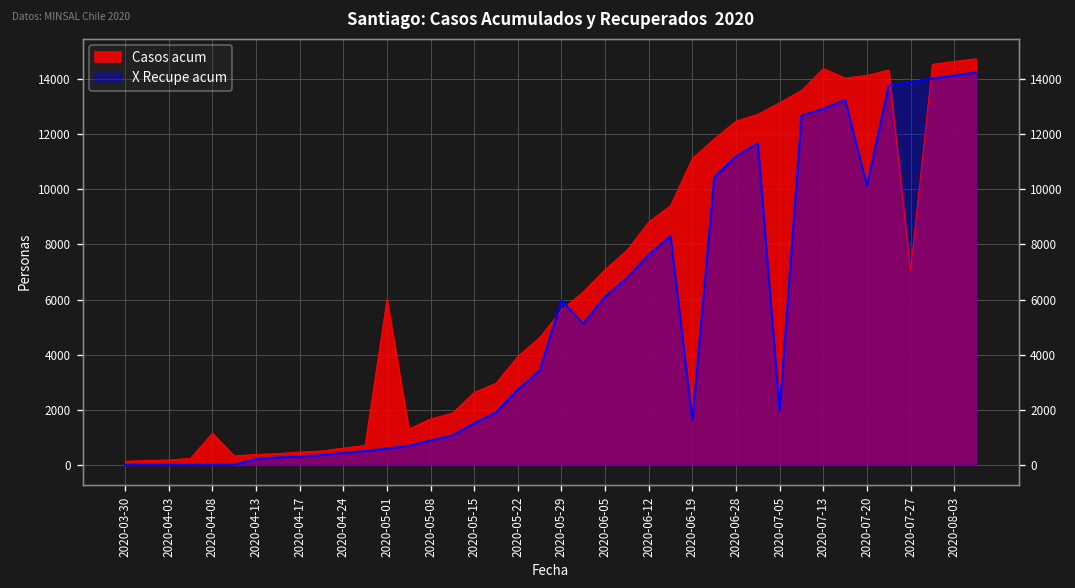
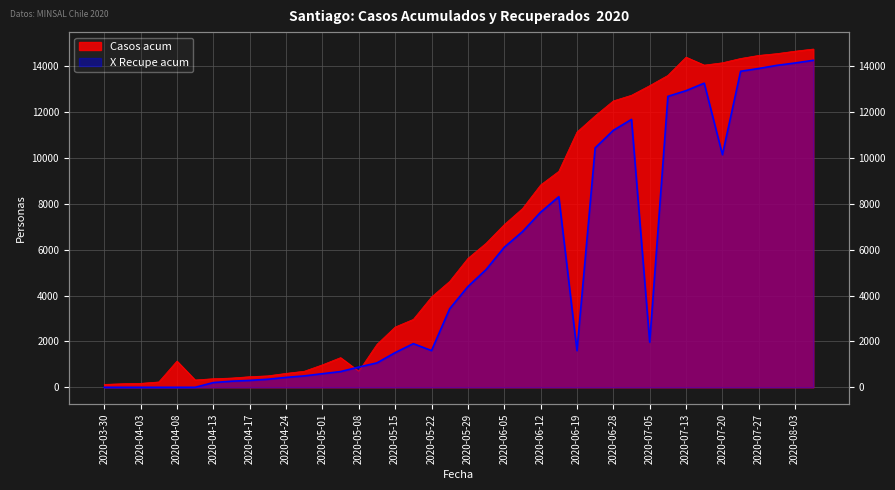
  {
    "Casos acum": {
      "2020-03-30": 100,
      "2020-04-03": 200,
      "2020-04-08": 1100,
      "2020-04-13": 400,
      "2020-04-17": 500,
      "2020-04-24": 600,
-     "2020-05-01": 6000,
-     "2020-05-08": 1700,
+     "2020-05-01": 1000,
+     "2020-05-08": 700,
      "2020-05-15": 2600,
      "2020-05-22": 3900,
      "2020-05-29": 5600,
      "2020-06-05": 7100,
      "2020-06-12": 8800,
      "2020-06-19": 11100,
      "2020-06-28": 12500,
      "2020-07-05": 13100,
      "2020-07-13": 14400,
      "2020-07-20": 14100,
-     "2020-07-27": 7000,
+     "2020-07-27": 14500,
      "2020-08-03": 14600
    },
    "X Recupe acum": {
      "2020-03-30": 0,
      "2020-04-03": 0,
      "2020-04-08": 0,
      "2020-04-13": 200,
      "2020-04-17": 300,
      "2020-04-24": 400,
      "2020-05-01": 600,
      "2020-05-08": 900,
      "2020-05-15": 1500,
-     "2020-05-22": 2700,
-     "2020-05-29": 6000,
+     "2020-05-22": 1600,
+     "2020-05-29": 4400,
      "2020-06-05": 6100,
      "2020-06-12": 7600,
      "2020-06-19": 1600,
      "2020-06-28": 11200,
      "2020-07-05": 2000,
      "2020-07-13": 12900,
      "2020-07-20": 10100,
      "2020-07-27": 13900,
      "2020-08-03": 14100
    }
  }
